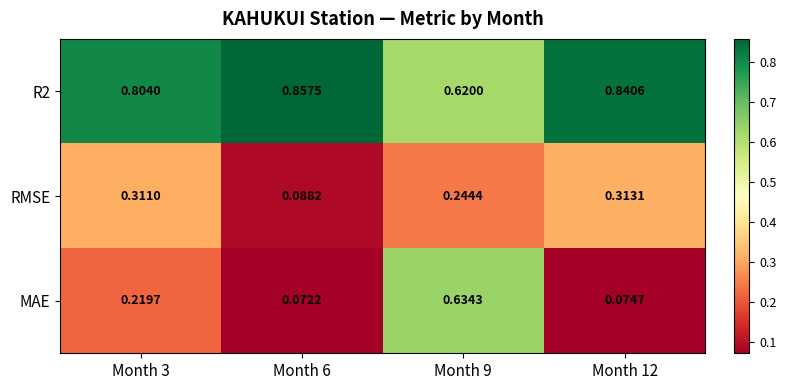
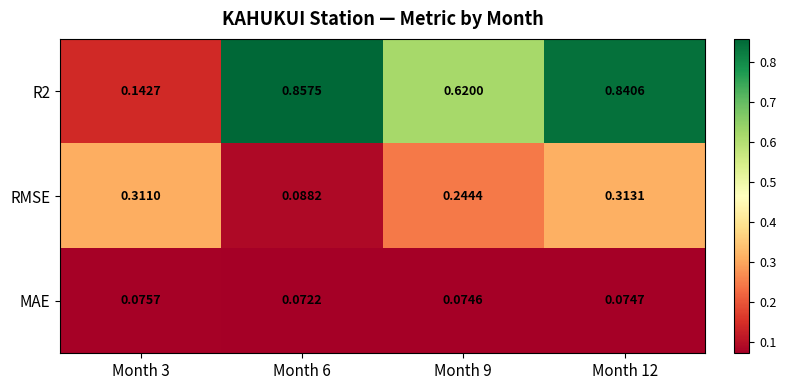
  {
    "R2": {
-     "Month 3": 0.8040,
+     "Month 3": 0.1427,
      "Month 6": 0.8575,
      "Month 9": 0.6200,
      "Month 12": 0.8406
    },
    "RMSE": {
      "Month 3": 0.3110,
      "Month 6": 0.0882,
      "Month 9": 0.2444,
      "Month 12": 0.3131
    },
    "MAE": {
-     "Month 3": 0.2197,
+     "Month 3": 0.0757,
      "Month 6": 0.0722,
-     "Month 9": 0.6343,
+     "Month 9": 0.0746,
      "Month 12": 0.0747
    }
  }
